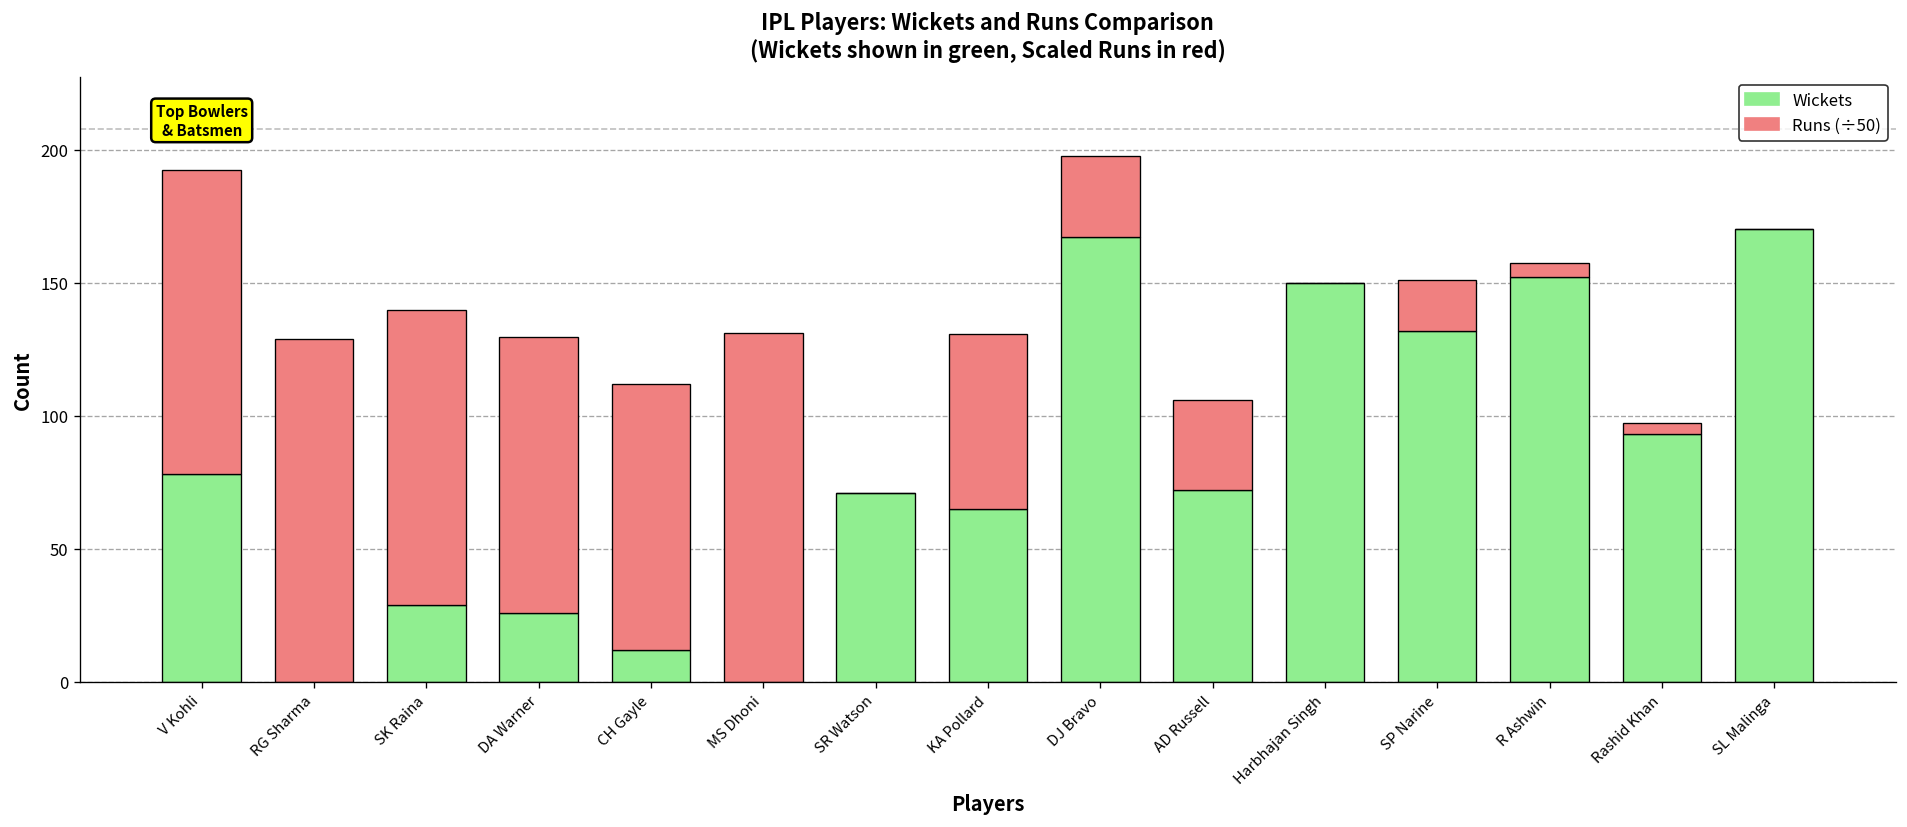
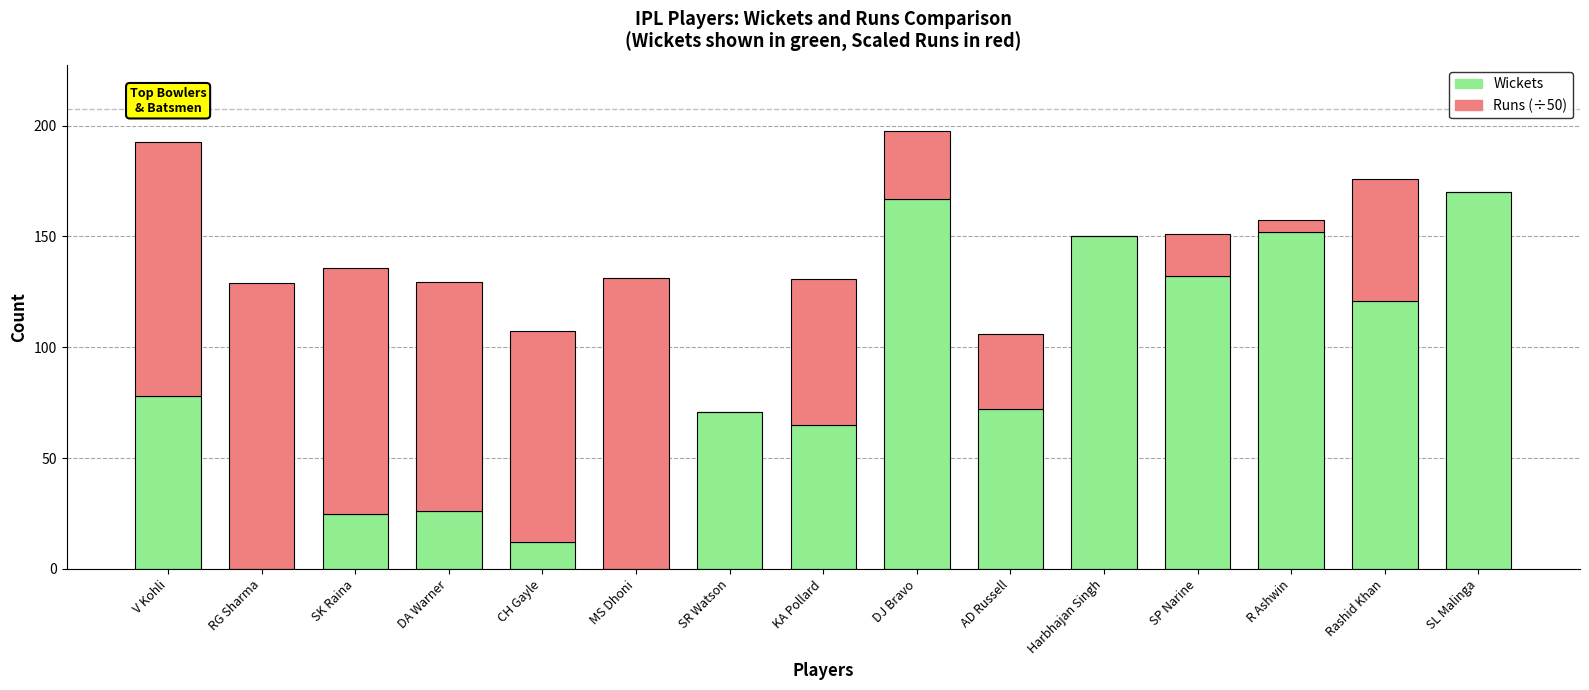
  {
    "Wickets": {
      "V Kohli": 78,
      "RG Sharma": 0,
-     "SK Raina": 29,
+     "SK Raina": 25,
      "DA Warner": 26,
      "CH Gayle": 12,
      "MS Dhoni": 0,
      "SR Watson": 71,
      "KA Pollard": 65,
      "DJ Bravo": 167,
      "AD Russell": 72,
      "Harbhajan Singh": 150,
      "SP Narine": 132,
      "R Ashwin": 152,
-     "Rashid Khan": 93,
+     "Rashid Khan": 121,
      "SL Malinga": 170
    },
    "Runs (÷50)": {
      "V Kohli": 114,
      "RG Sharma": 129,
      "SK Raina": 111,
      "DA Warner": 104,
-     "CH Gayle": 100,
+     "CH Gayle": 95,
      "MS Dhoni": 131,
      "SR Watson": 0,
      "KA Pollard": 66,
      "DJ Bravo": 31,
      "AD Russell": 34,
      "Harbhajan Singh": 0,
      "SP Narine": 19,
      "R Ashwin": 5,
-     "Rashid Khan": 4,
+     "Rashid Khan": 55,
      "SL Malinga": 0
    }
  }
